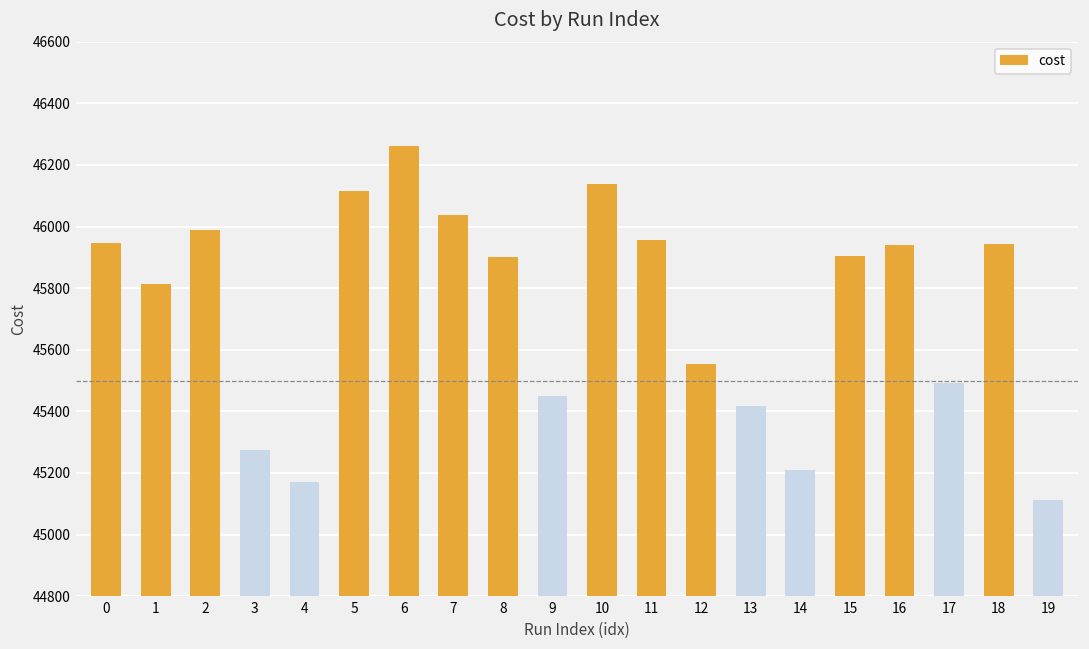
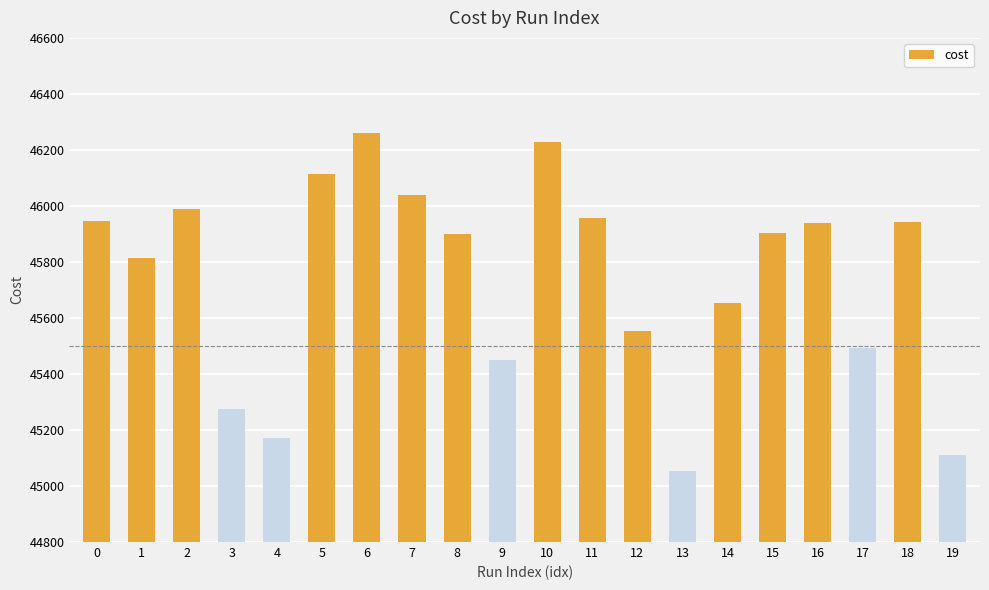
  {
    "0": 45950,
    "1": 45810,
    "2": 45990,
    "3": 45270,
    "4": 45170,
    "5": 46120,
    "6": 46260,
    "7": 46040,
    "8": 45900,
    "9": 45450,
-   "10": 46140,
+   "10": 46230,
    "11": 45960,
    "12": 45550,
-   "13": 45420,
-   "14": 45210,
+   "13": 45060,
+   "14": 45650,
    "15": 45900,
    "16": 45940,
    "17": 45490,
    "18": 45940,
    "19": 45110
  }
